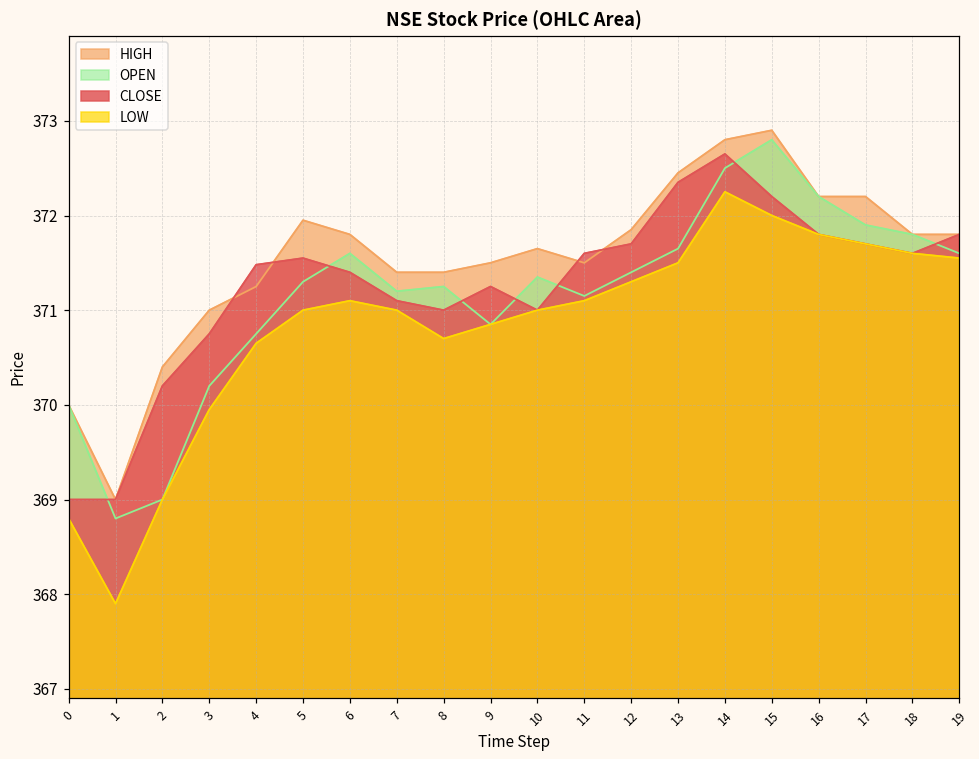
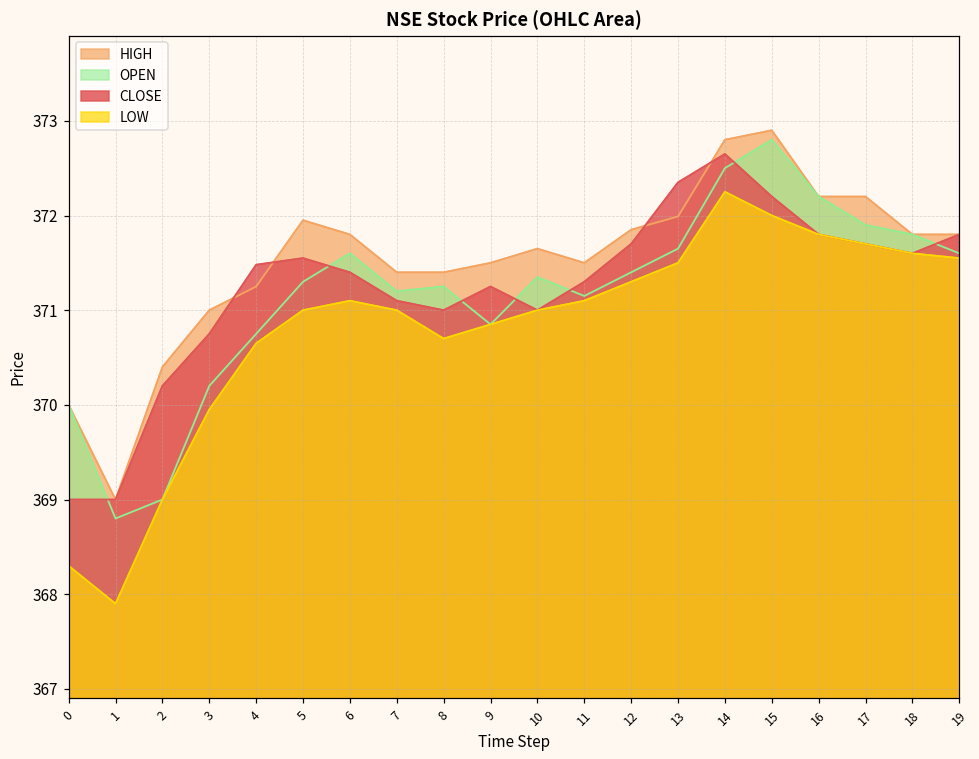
  {
    "HIGH": {
      "2": 370.4,
      "3": 371.0,
      "4": 371.3,
      "5": 372.0,
      "6": 371.8,
      "7": 371.4,
      "8": 371.4,
      "9": 371.5,
      "10": 371.7,
      "11": 371.5,
      "12": 371.9,
-     "13": 372.5,
+     "13": 372.0,
      "14": 372.8,
      "15": 372.9,
      "17": 372.2
    },
    "OPEN": {
      "1": 368.8,
      "3": 370.2,
      "4": 370.8,
      "5": 371.3,
      "6": 371.6,
      "7": 371.2,
      "8": 371.3,
      "10": 371.4,
      "11": 371.2,
      "12": 371.4,
      "13": 371.7,
      "14": 372.5,
      "15": 372.8,
      "17": 371.9,
      "19": 371.6
    },
    "CLOSE": {
      "0": 369.0,
      "2": 370.2,
      "3": 370.8,
      "4": 371.5,
      "5": 371.6,
      "6": 371.4,
      "7": 371.1,
      "8": 371.0,
      "9": 371.3,
-     "11": 371.6,
+     "11": 371.3,
      "12": 371.7,
      "13": 372.4,
      "14": 372.7,
      "15": 372.2
    },
    "LOW": {
-     "0": 368.8,
+     "0": 368.3,
      "1": 367.9,
      "3": 370.0,
      "4": 370.7,
      "5": 371.0,
      "6": 371.1,
      "7": 371.0,
      "8": 370.7,
      "11": 371.1,
      "12": 371.3,
      "13": 371.5,
      "14": 372.3,
      "15": 372.0,
      "19": 371.6
    }
  }
